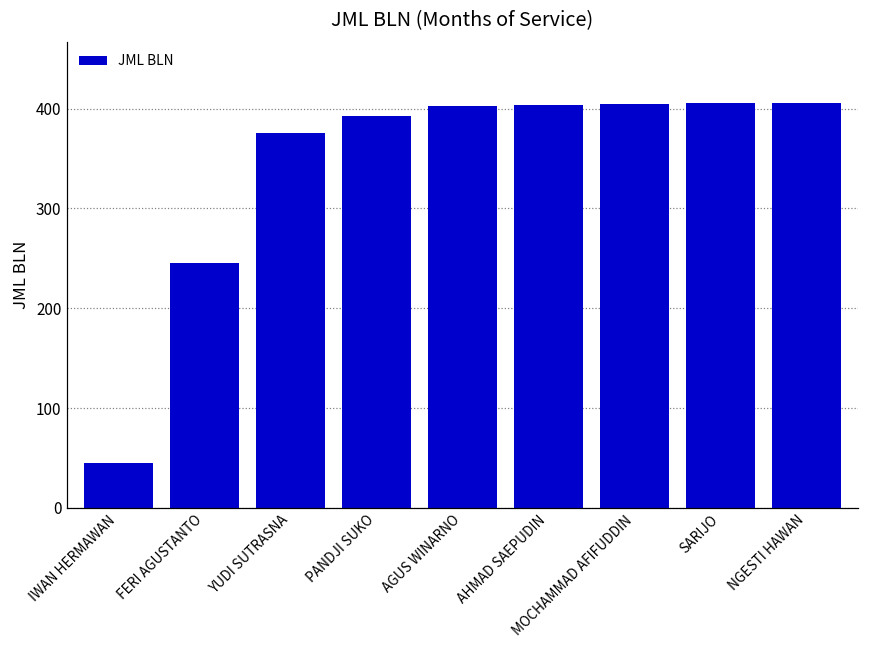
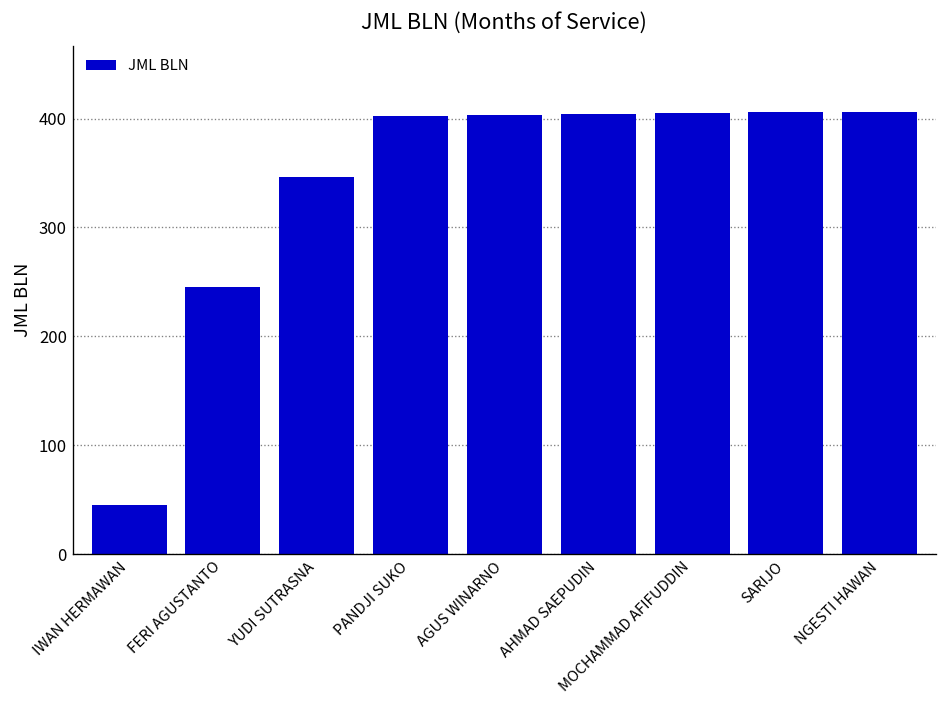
  {
    "IWAN HERMAWAN": 50,
    "FERI AGUSTANTO": 250,
-   "YUDI SUTRASNA": 380,
-   "PANDJI SUKO": 390,
+   "YUDI SUTRASNA": 350,
+   "PANDJI SUKO": 400,
    "AGUS WINARNO": 400,
    "AHMAD SAEPUDIN": 400,
    "MOCHAMMAD AFIFUDDIN": 410,
    "SARIJO": 410,
    "NGESTI HAWAN": 410
  }
